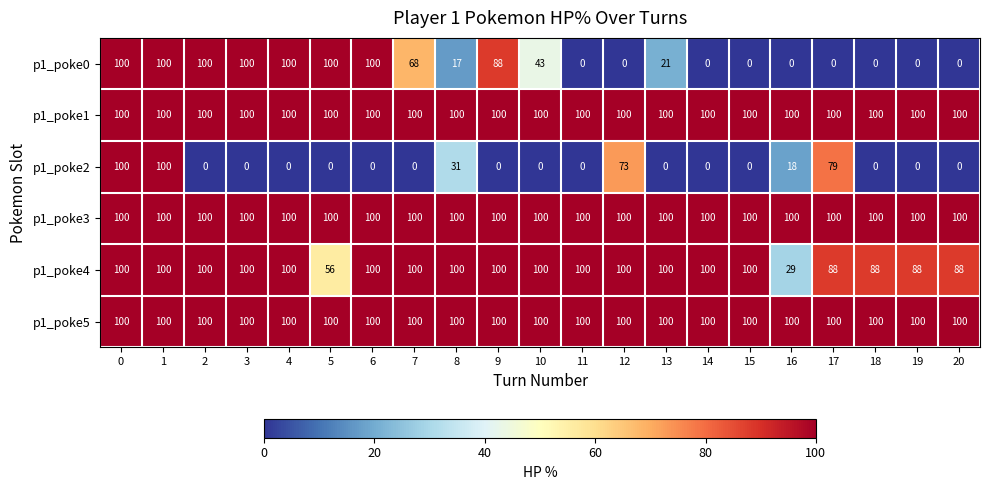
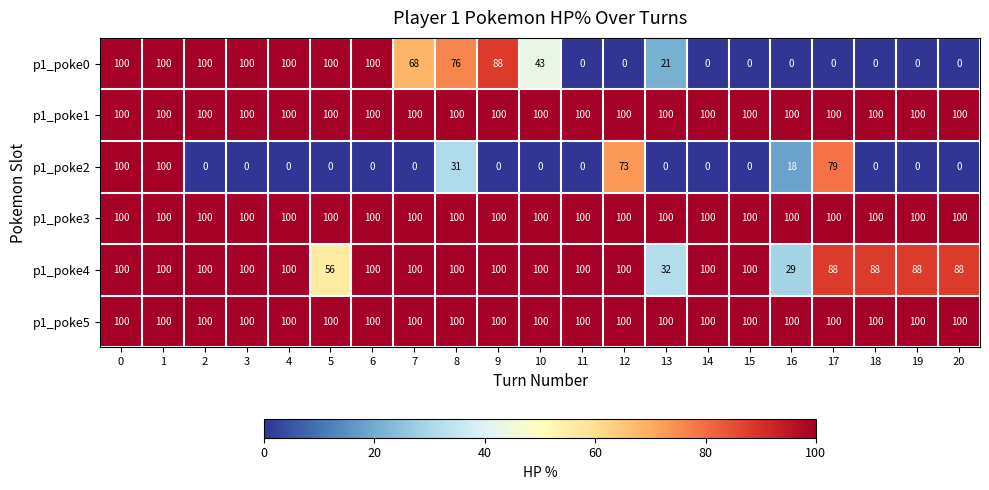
  {
    "p1_poke0": {
      "0": 100,
      "1": 100,
      "2": 100,
      "3": 100,
      "4": 100,
      "5": 100,
      "6": 100,
      "7": 68,
-     "8": 17,
+     "8": 76,
      "9": 88,
      "10": 43,
      "11": 0,
      "12": 0,
      "13": 21,
      "14": 0,
      "15": 0,
      "16": 0,
      "17": 0,
      "18": 0,
      "19": 0,
      "20": 0
    },
    "p1_poke1": {
      "0": 100,
      "1": 100,
      "2": 100,
      "3": 100,
      "4": 100,
      "5": 100,
      "6": 100,
      "7": 100,
      "8": 100,
      "9": 100,
      "10": 100,
      "11": 100,
      "12": 100,
      "13": 100,
      "14": 100,
      "15": 100,
      "16": 100,
      "17": 100,
      "18": 100,
      "19": 100,
      "20": 100
    },
    "p1_poke2": {
      "0": 100,
      "1": 100,
      "2": 0,
      "3": 0,
      "4": 0,
      "5": 0,
      "6": 0,
      "7": 0,
      "8": 31,
      "9": 0,
      "10": 0,
      "11": 0,
      "12": 73,
      "13": 0,
      "14": 0,
      "15": 0,
      "16": 18,
      "17": 79,
      "18": 0,
      "19": 0,
      "20": 0
    },
    "p1_poke3": {
      "0": 100,
      "1": 100,
      "2": 100,
      "3": 100,
      "4": 100,
      "5": 100,
      "6": 100,
      "7": 100,
      "8": 100,
      "9": 100,
      "10": 100,
      "11": 100,
      "12": 100,
      "13": 100,
      "14": 100,
      "15": 100,
      "16": 100,
      "17": 100,
      "18": 100,
      "19": 100,
      "20": 100
    },
    "p1_poke4": {
      "0": 100,
      "1": 100,
      "2": 100,
      "3": 100,
      "4": 100,
      "5": 56,
      "6": 100,
      "7": 100,
      "8": 100,
      "9": 100,
      "10": 100,
      "11": 100,
      "12": 100,
-     "13": 100,
+     "13": 32,
      "14": 100,
      "15": 100,
      "16": 29,
      "17": 88,
      "18": 88,
      "19": 88,
      "20": 88
    },
    "p1_poke5": {
      "0": 100,
      "1": 100,
      "2": 100,
      "3": 100,
      "4": 100,
      "5": 100,
      "6": 100,
      "7": 100,
      "8": 100,
      "9": 100,
      "10": 100,
      "11": 100,
      "12": 100,
      "13": 100,
      "14": 100,
      "15": 100,
      "16": 100,
      "17": 100,
      "18": 100,
      "19": 100,
      "20": 100
    }
  }
